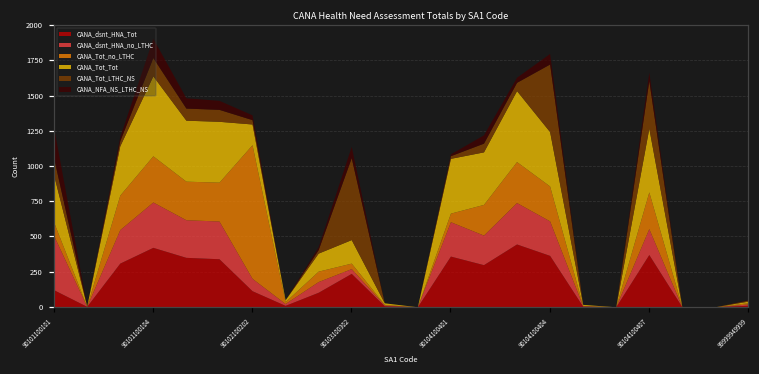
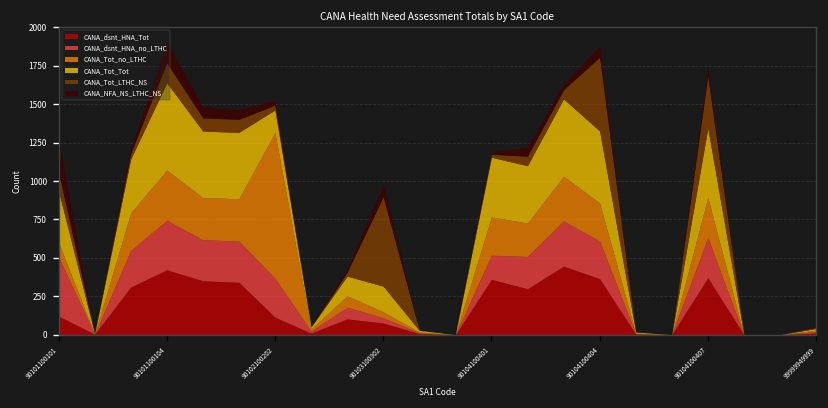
  {
    "CANA_dsnt_HNA_Tot": {
      "90101100101": 120,
      "90101100104": 420,
      "90102100202": 110,
-     "90103100302": 240,
+     "90103100302": 80,
      "90104100401": 360,
      "90104100404": 370,
      "90104100407": 370
    },
    "CANA_dsnt_HNA_no_LTHC": {
      "90101100101": 390,
      "90101100104": 320,
-     "90102100202": 90,
+     "90102100202": 250,
      "90103100302": 30,
-     "90104100401": 240,
+     "90104100401": 160,
      "90104100404": 250,
-     "90104100407": 180
+     "90104100407": 260
    },
    "CANA_Tot_no_LTHC": {
      "90101100101": 100,
      "90101100104": 330,
      "90102100202": 950,
      "90103100302": 40,
-     "90104100401": 60,
+     "90104100401": 250,
      "90104100404": 250,
      "90104100407": 260
    },
    "CANA_Tot_Tot": {
      "90101100101": 330,
      "90102100202": 150,
      "90103100302": 170,
-     "90104100404": 390,
+     "90104100404": 470,
      "90104100407": 450
    },
    "CANA_Tot_LTHC_NS": {
      "90101100101": 120,
      "90102100202": 30,
      "90103100302": 580,
      "90104100404": 480,
      "90104100407": 340
    },
    "CANA_NFA_NS_LTHC_NS": {
      "90101100101": 210,
      "90102100202": 30,
      "90103100302": 80,
      "90104100404": 80,
      "90104100407": 60
    }
  }
